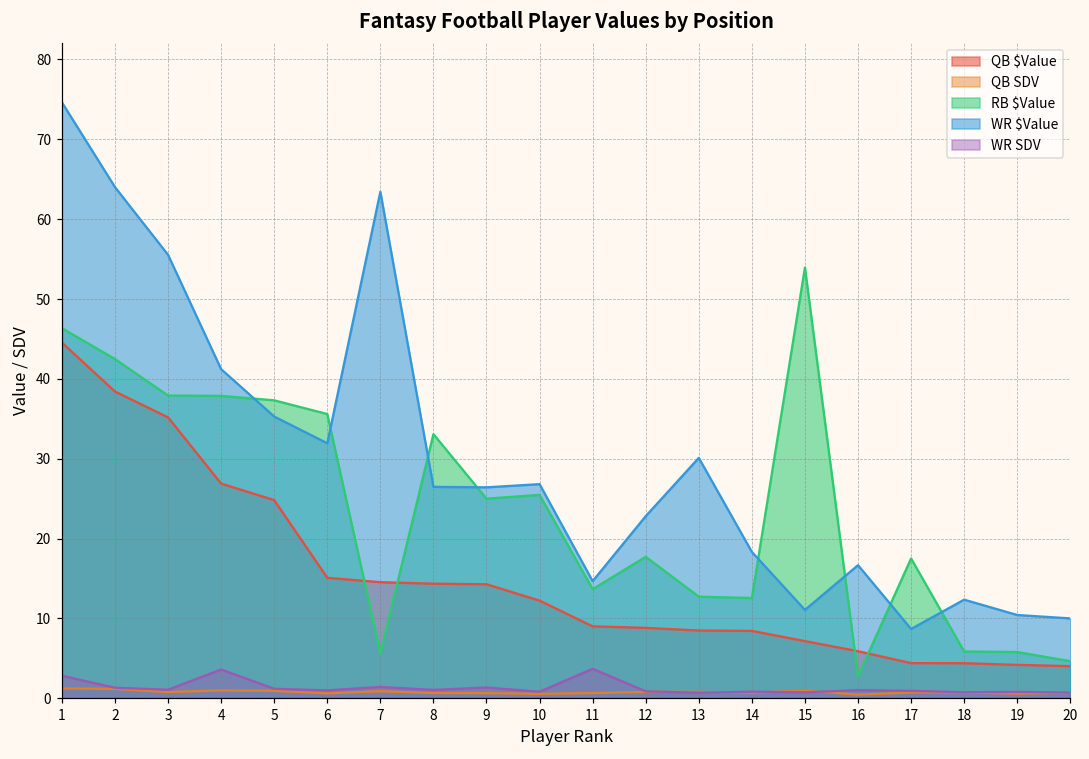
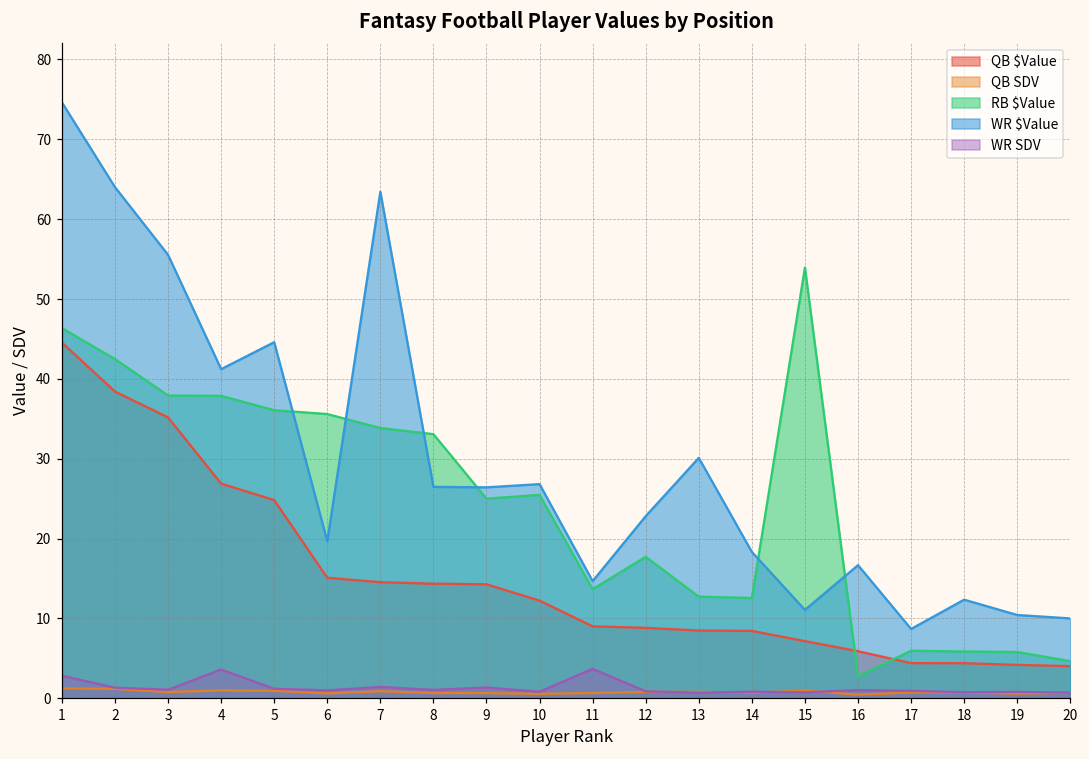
  {
    "RB $Value": {
      "1": 46,
      "2": 42,
      "3": 38,
      "4": 38,
-     "5": 37,
+     "5": 36,
      "6": 36,
-     "7": 6,
+     "7": 34,
      "8": 33,
      "9": 25,
      "10": 25,
      "11": 14,
      "12": 18,
      "13": 13,
      "14": 13,
      "15": 54,
      "16": 3,
-     "17": 18,
+     "17": 6,
      "18": 6,
      "19": 6,
      "20": 5
    },
    "WR $Value": {
      "1": 75,
      "2": 64,
      "3": 56,
      "4": 41,
-     "5": 35,
-     "6": 32,
+     "5": 45,
+     "6": 20,
      "7": 63,
      "8": 26,
      "9": 26,
      "10": 27,
      "11": 15,
      "12": 23,
      "13": 30,
      "14": 18,
      "15": 11,
      "16": 17,
      "17": 9,
      "18": 12,
      "19": 10,
      "20": 10
    },
    "WR SDV": {
      "1": 3,
      "4": 4,
      "6": 1,
      "7": 1,
      "8": 1,
      "9": 1,
      "11": 4,
      "16": 1
    }
  }
